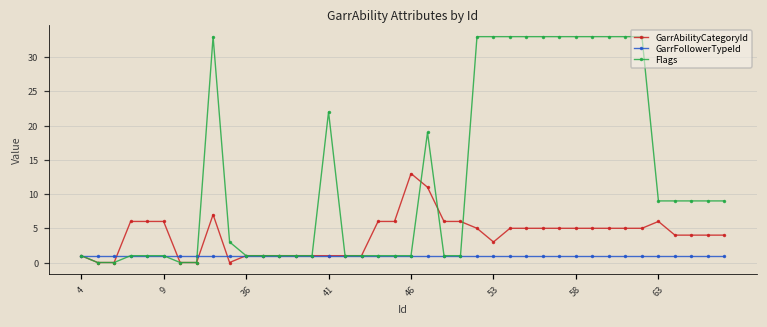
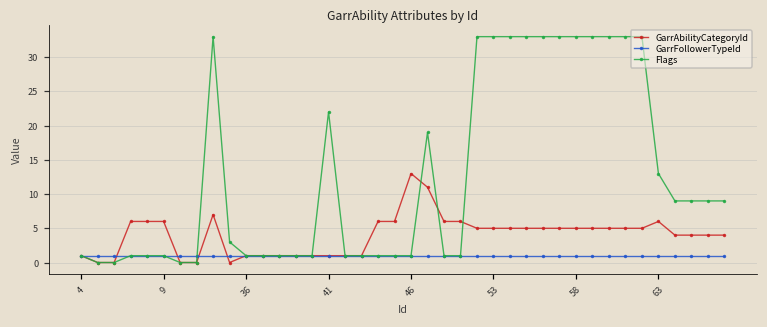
  {
    "GarrAbilityCategoryId": {
      "46": 13,
-     "53": 3,
+     "53": 5,
      "58": 5,
      "63": 6
    },
    "GarrFollowerTypeId": {
      "53": 1,
      "58": 1,
      "63": 1
    },
    "Flags": {
      "41": 22,
      "53": 33,
      "58": 33,
-     "63": 9
+     "63": 13
    }
  }
